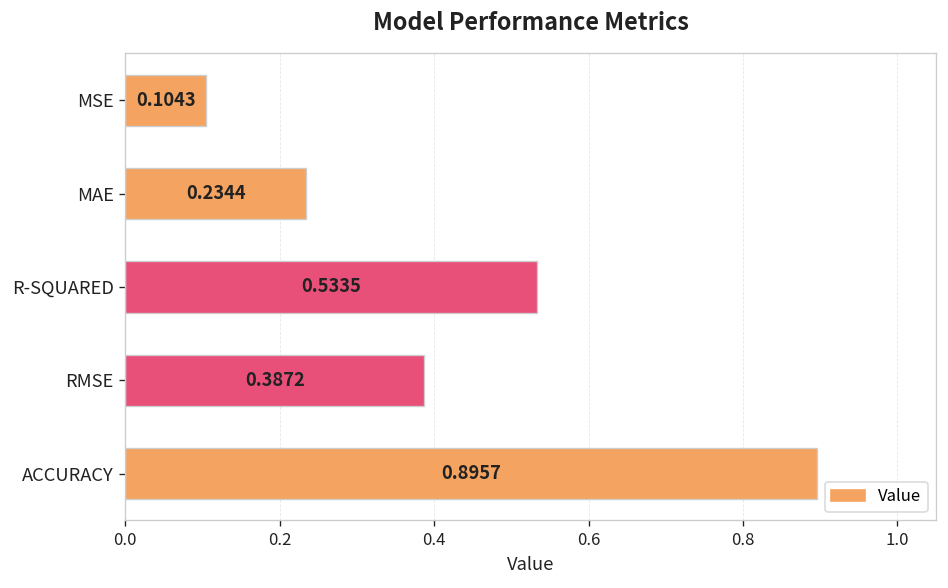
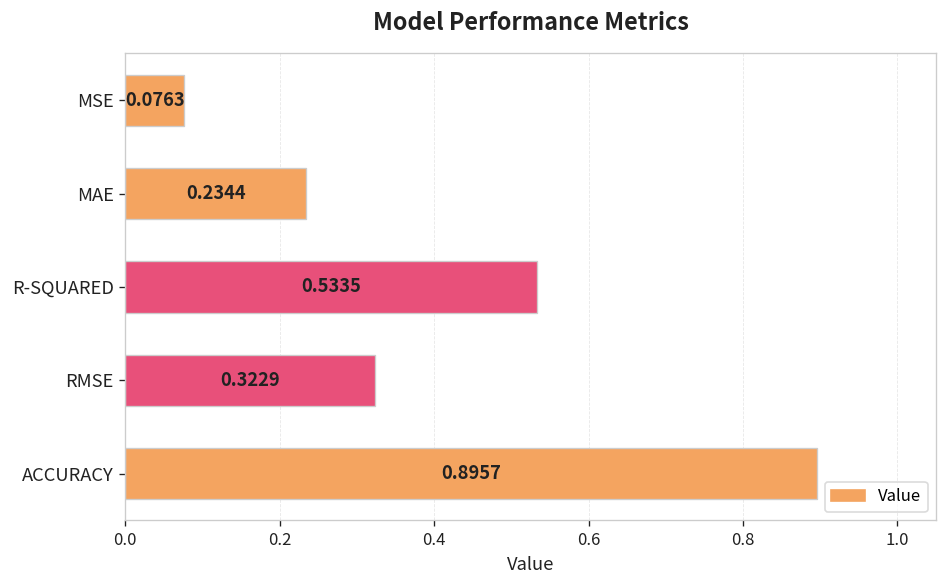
  {
-   "MSE": 0.1043,
+   "MSE": 0.0763,
    "MAE": 0.2344,
    "R-SQUARED": 0.5335,
-   "RMSE": 0.3872,
+   "RMSE": 0.3229,
    "ACCURACY": 0.8957
  }
